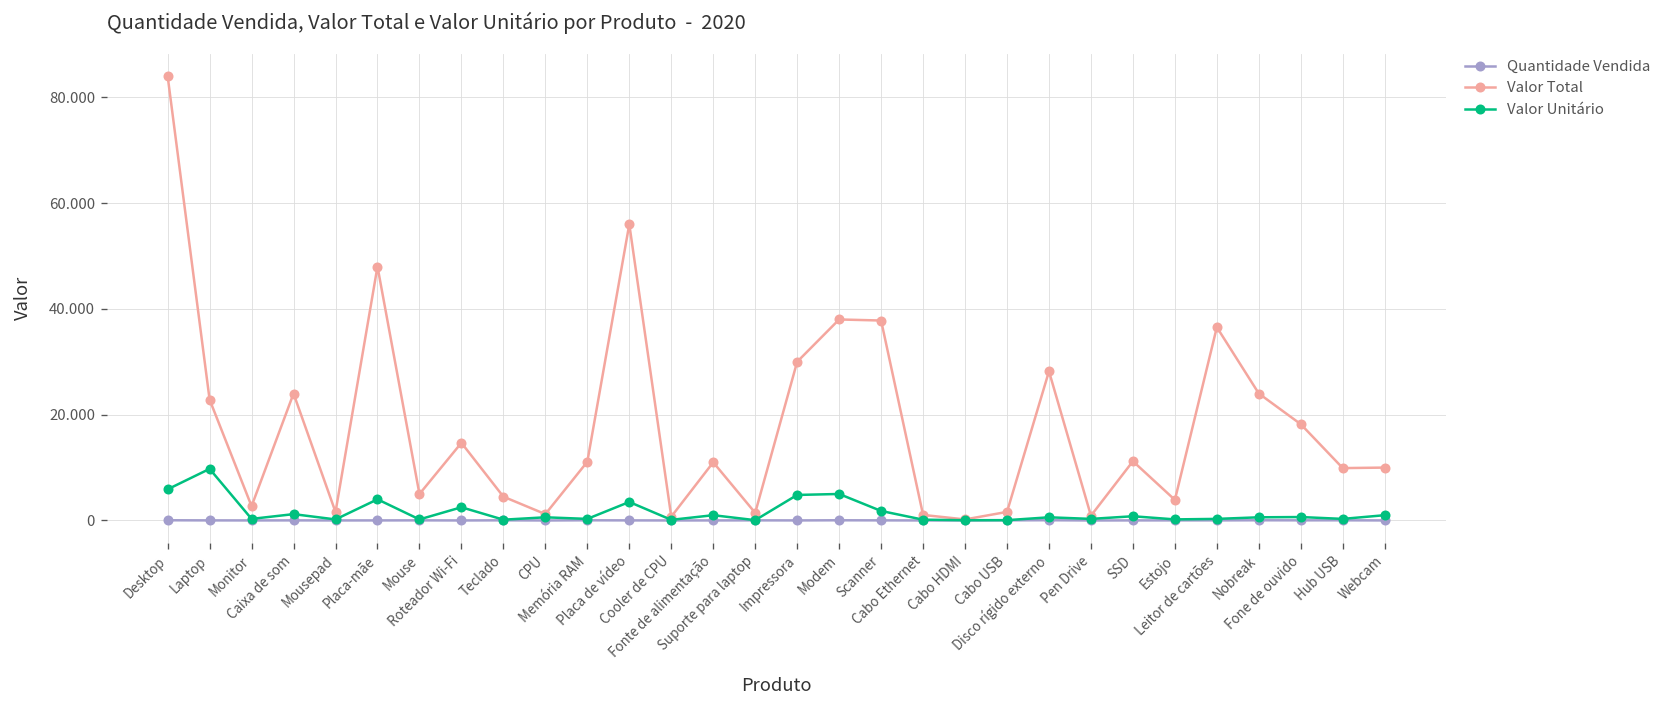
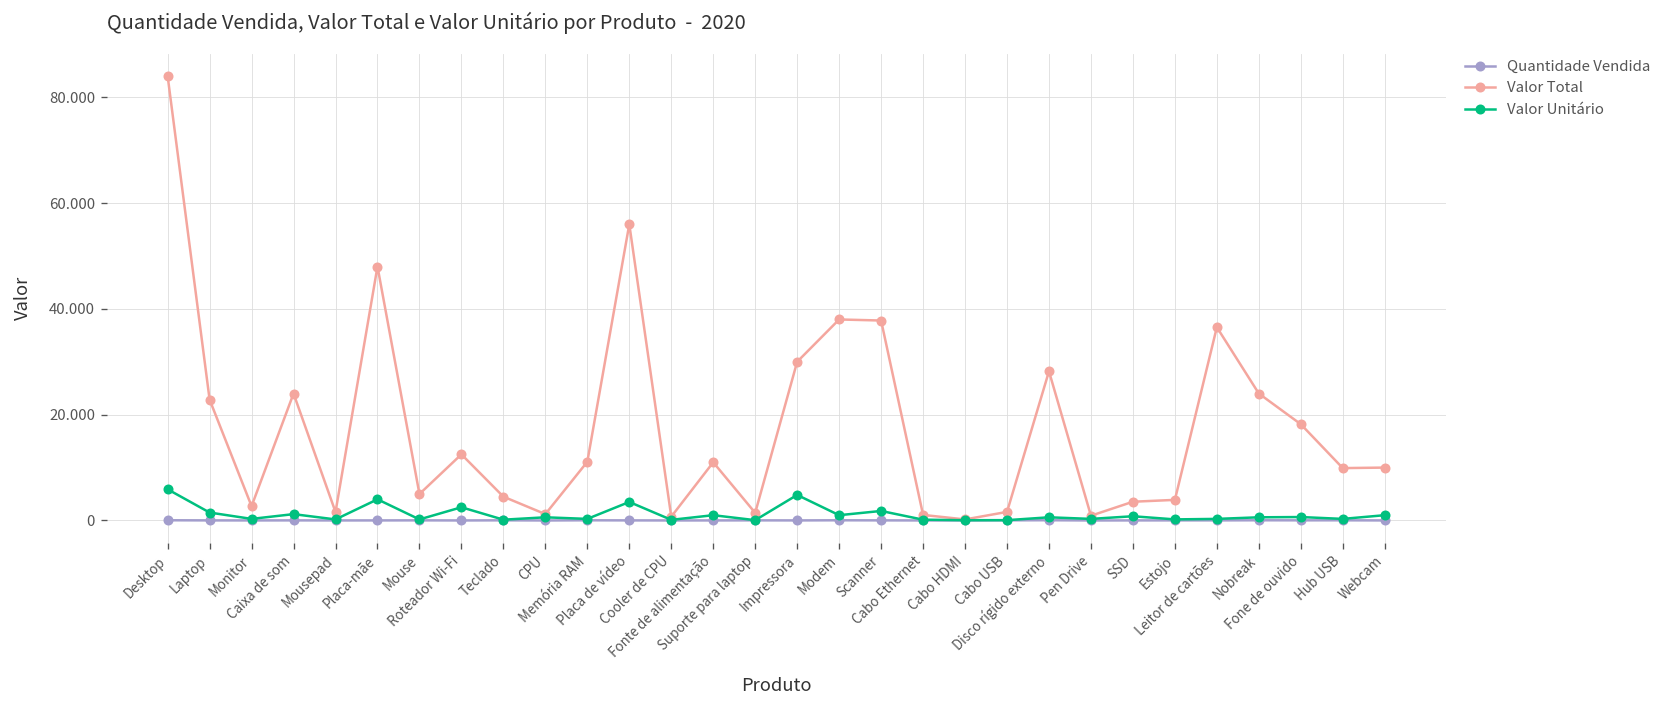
  {
    "Quantidade Vendida": {
      "Desktop": 0,
      "Laptop": 0,
      "Caixa de som": 0,
      "Placa-mãe": 0,
      "Roteador Wi-Fi": 0,
      "CPU": 0,
      "Placa de vídeo": 0,
      "Fonte de alimentação": 0,
      "Impressora": 0,
      "Modem": 0,
      "Scanner": 0,
      "SSD": 0,
      "Fone de ouvido": 0,
      "Webcam": 0
    },
    "Valor Total": {
      "Desktop": 84,
      "Laptop": 23,
      "Monitor": 3,
      "Caixa de som": 24,
      "Mousepad": 2,
      "Placa-mãe": 48,
      "Mouse": 5,
-     "Roteador Wi-Fi": 15,
+     "Roteador Wi-Fi": 13,
      "Teclado": 5,
      "CPU": 1,
      "Memória RAM": 11,
      "Placa de vídeo": 56,
      "Cooler de CPU": 1,
      "Fonte de alimentação": 11,
      "Suporte para laptop": 1,
      "Impressora": 30,
      "Modem": 38,
      "Scanner": 38,
      "Cabo Ethernet": 1,
      "Cabo USB": 2,
      "Disco rígido externo": 28,
      "Pen Drive": 1,
-     "SSD": 11,
+     "SSD": 4,
      "Estojo": 4,
      "Leitor de cartões": 37,
      "Nobreak": 24,
      "Fone de ouvido": 18,
      "Hub USB": 10,
      "Webcam": 10
    },
    "Valor Unitário": {
      "Desktop": 6,
-     "Laptop": 10,
+     "Laptop": 2,
      "Caixa de som": 1,
      "Placa-mãe": 4,
      "Roteador Wi-Fi": 3,
      "CPU": 1,
      "Placa de vídeo": 4,
      "Fonte de alimentação": 1,
      "Impressora": 5,
-     "Modem": 5,
+     "Modem": 1,
      "Scanner": 2,
      "SSD": 1,
      "Fone de ouvido": 1,
      "Webcam": 1
    }
  }
